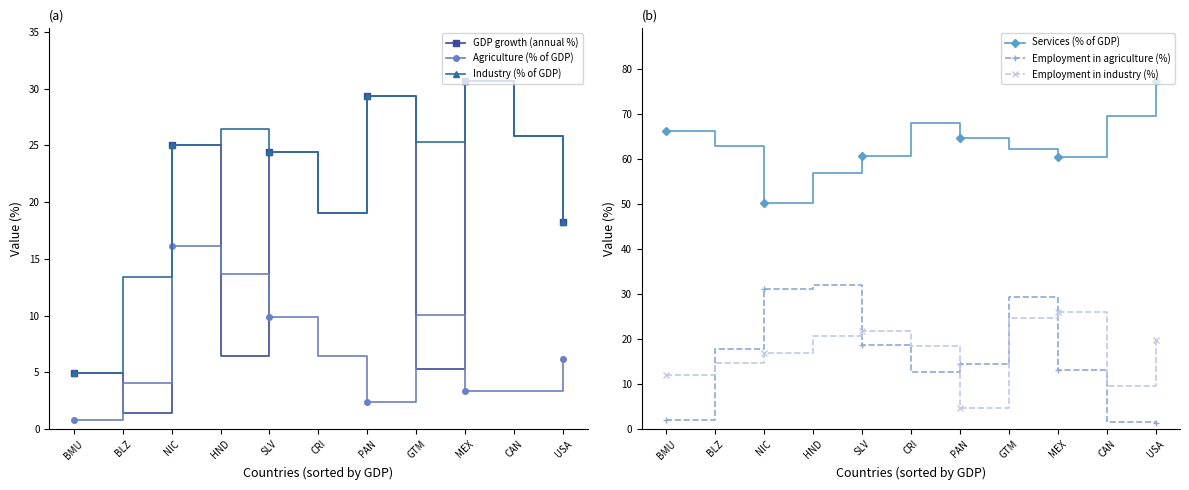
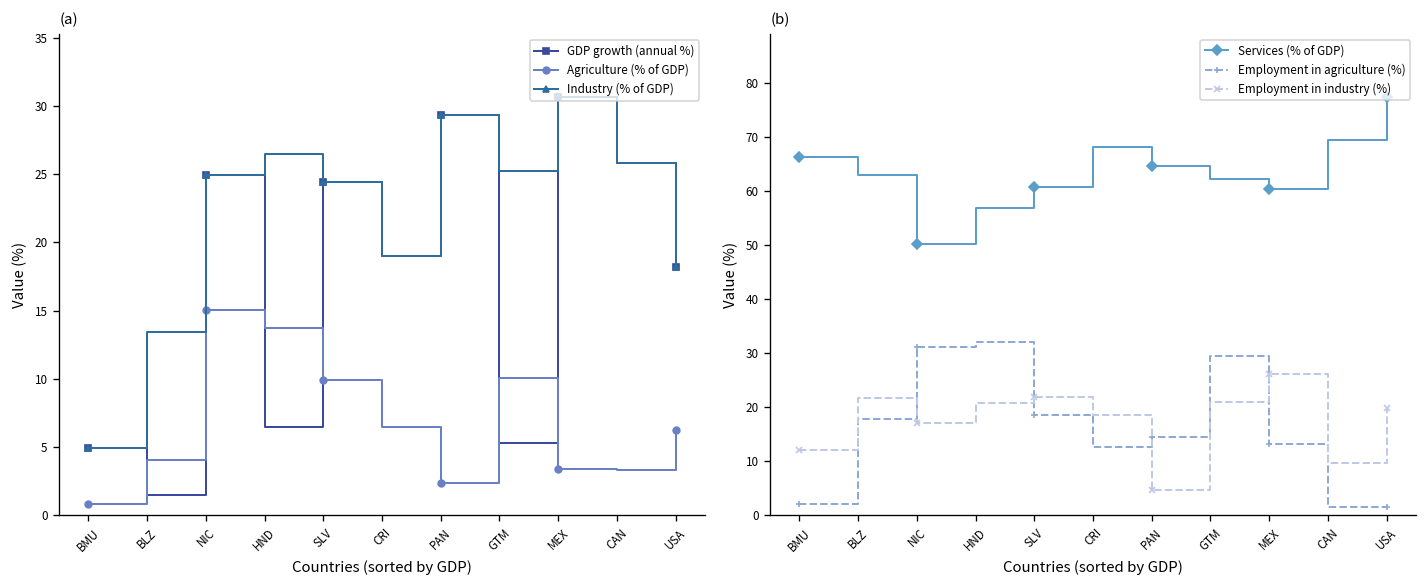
  {
    "(a)": {
      "Agriculture (% of GDP)": {
        "BMU": 0.8,
        "BLZ": 4.0,
-       "NIC": 16.1,
+       "NIC": 15.1,
        "HND": 13.7,
        "SLV": 9.9,
        "CRI": 6.5,
        "PAN": 2.4,
        "GTM": 10.1,
        "MEX": 3.4,
        "CAN": 3.3,
        "USA": 6.2
      }
    },
    "(b)": {
      "Employment in industry (%)": {
        "BMU": 12,
-       "BLZ": 15,
+       "BLZ": 22,
        "NIC": 17,
        "HND": 21,
        "SLV": 22,
        "CRI": 18,
        "PAN": 5,
-       "GTM": 25,
+       "GTM": 21,
        "MEX": 26,
        "CAN": 10,
        "USA": 20
      }
    }
  }
